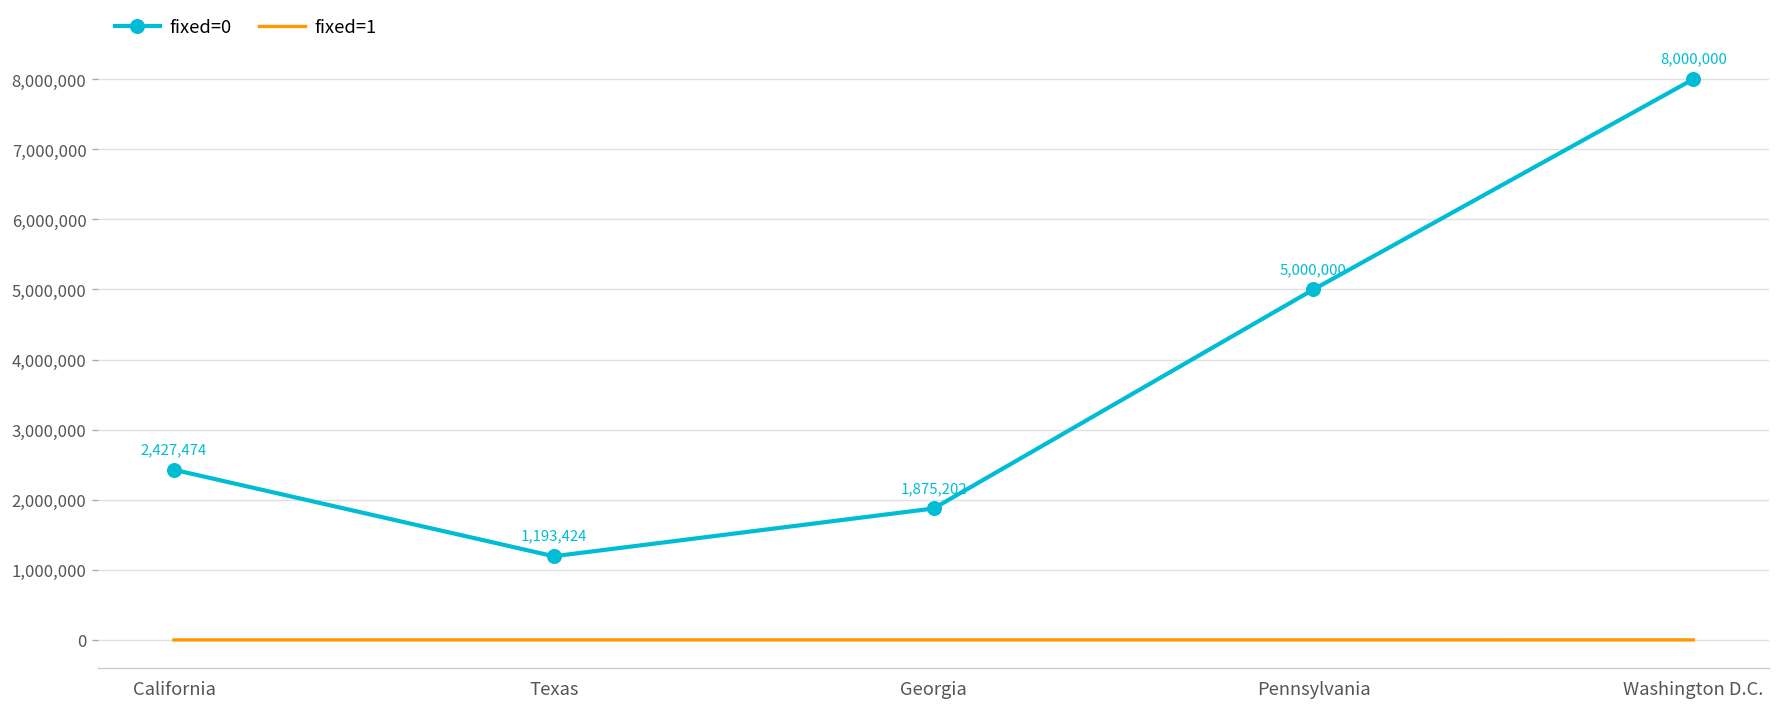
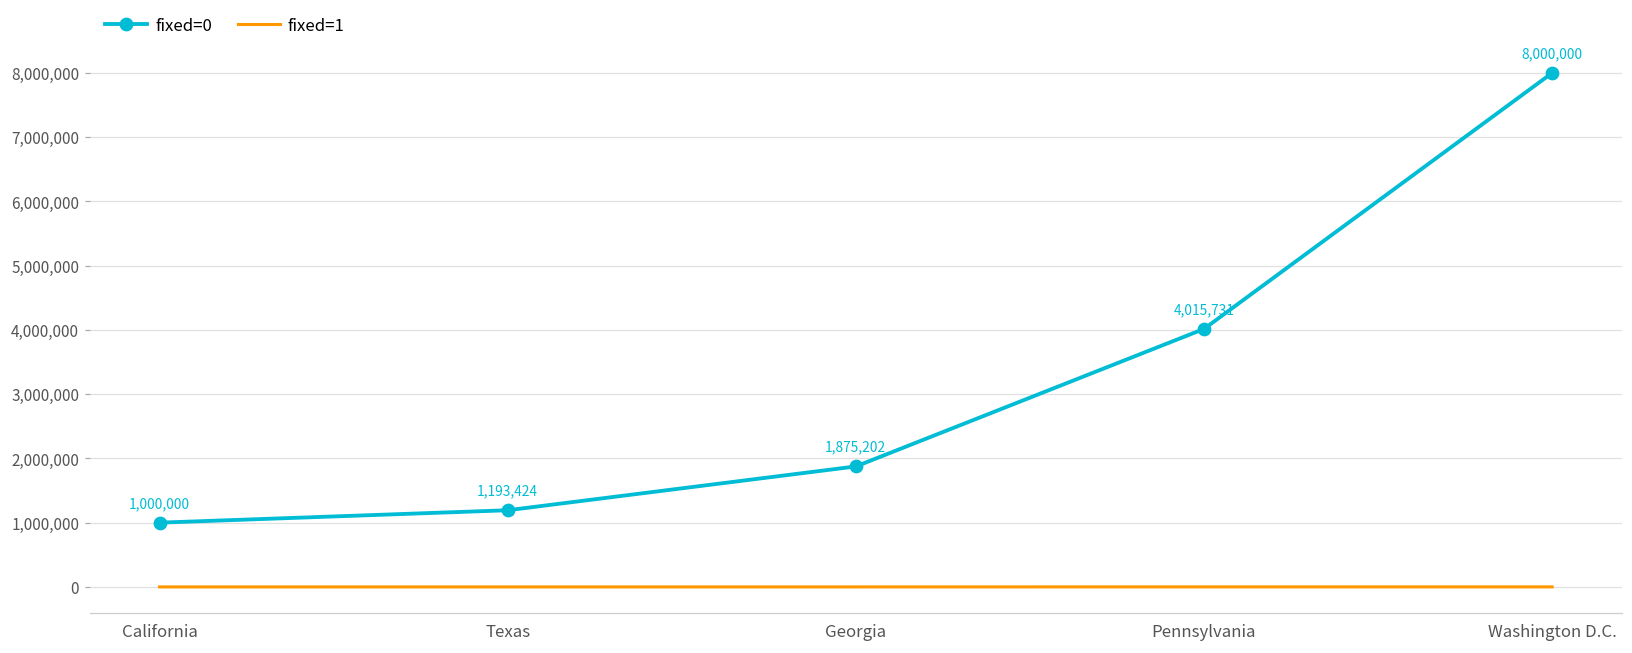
  {
    "fixed=0": {
-     "California": "2,427,474",
+     "California": "1,000,000",
      "Texas": "1,193,424",
      "Georgia": "1,875,202",
-     "Pennsylvania": "5,000,000",
+     "Pennsylvania": "4,015,731",
      "Washington D.C.": "8,000,000"
    },
    "fixed=1": {
      "California": "0",
      "Texas": "0",
      "Georgia": "0",
      "Pennsylvania": "0",
      "Washington D.C.": "0"
    }
  }
